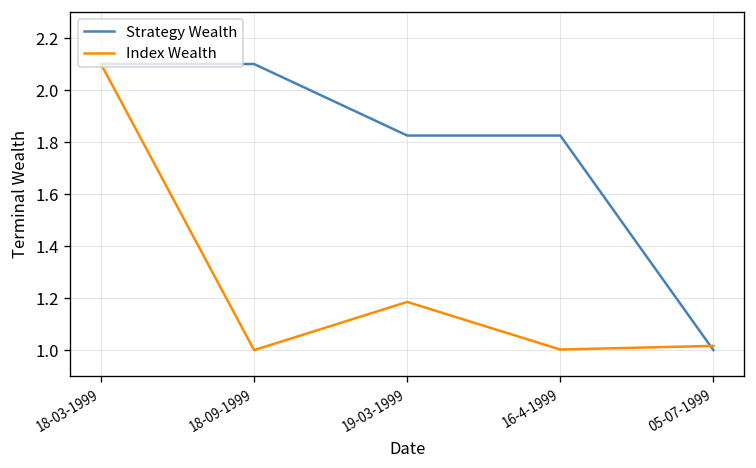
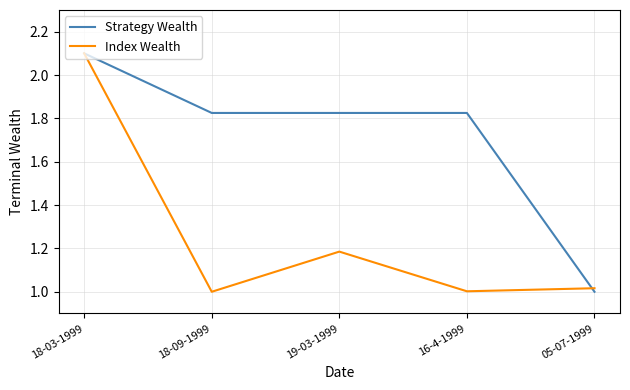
  {
    "Strategy Wealth": {
-     "18-09-1999": 2.10,
+     "18-09-1999": 1.83,
      "19-03-1999": 1.83,
      "16-4-1999": 1.83,
      "05-07-1999": 1.00
    },
    "Index Wealth": {
      "18-09-1999": 1.00,
      "19-03-1999": 1.19,
      "16-4-1999": 1.00,
      "05-07-1999": 1.02
    }
  }
